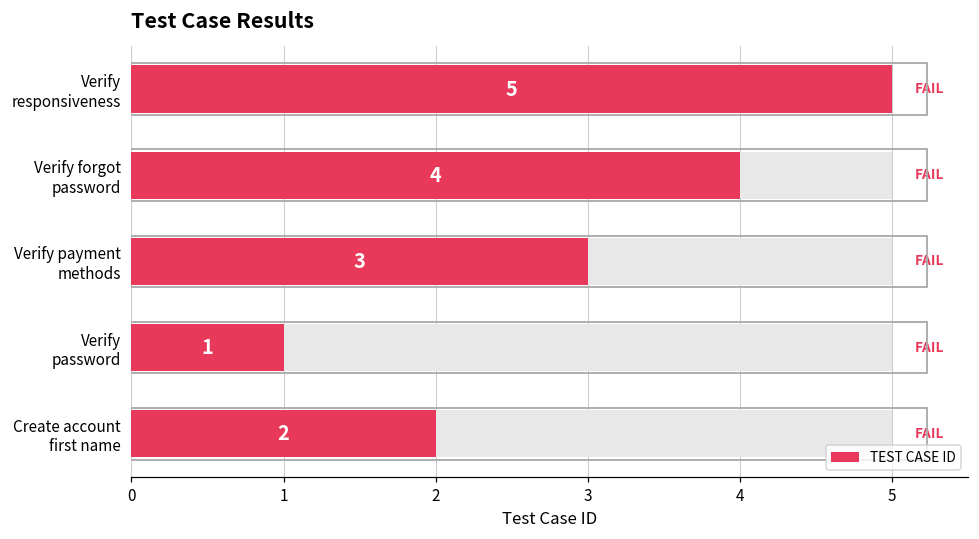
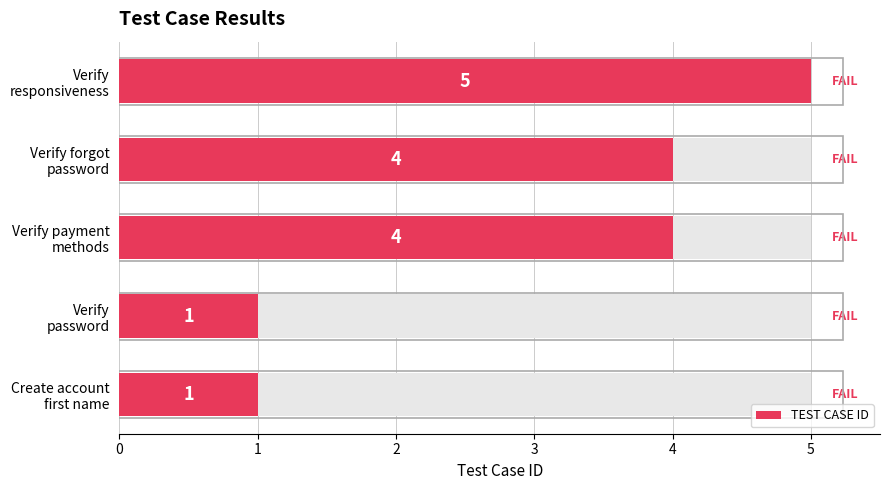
  {
    "TEST CASE ID": {
      "Verify responsiveness": 5,
-     "Verify payment methods": 3,
-     "Create account first name": 2
+     "Verify payment methods": 4,
+     "Create account first name": 1
    }
  }
